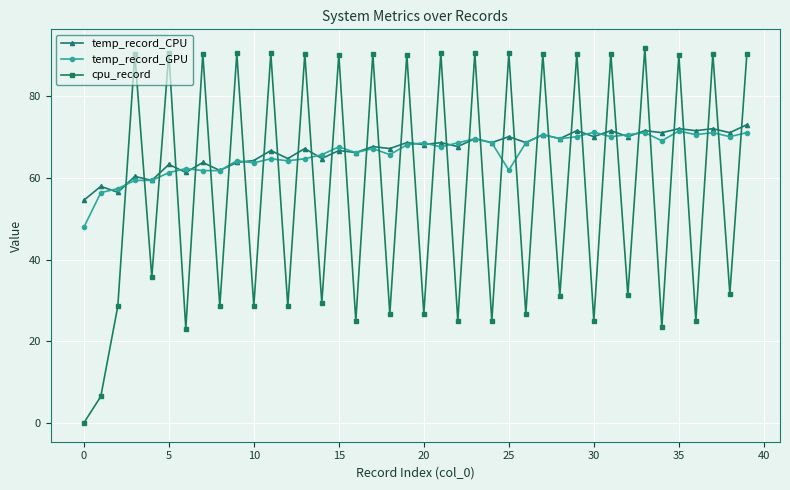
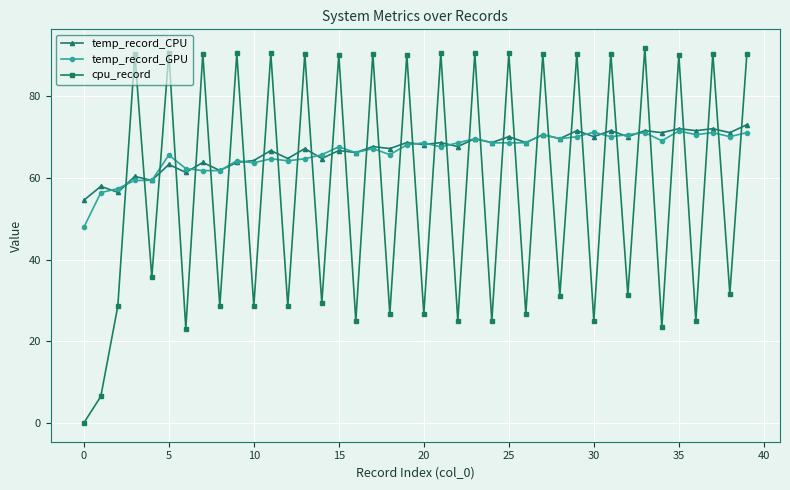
  {
    "temp_record_GPU": {
      "0": 48,
-     "5": 61,
+     "5": 66,
      "15": 68,
-     "25": 62,
+     "25": 69,
      "30": 71
    }
  }
